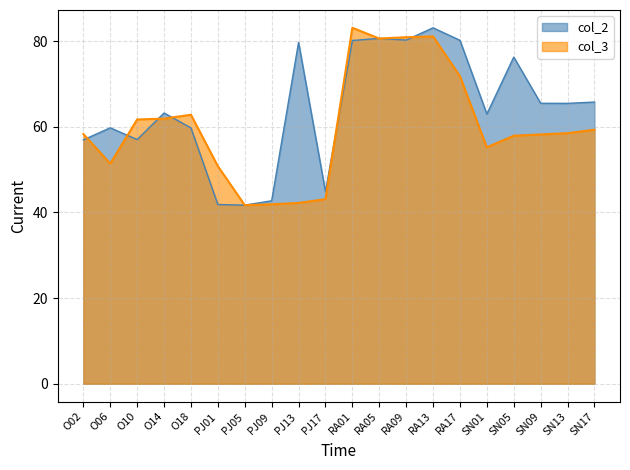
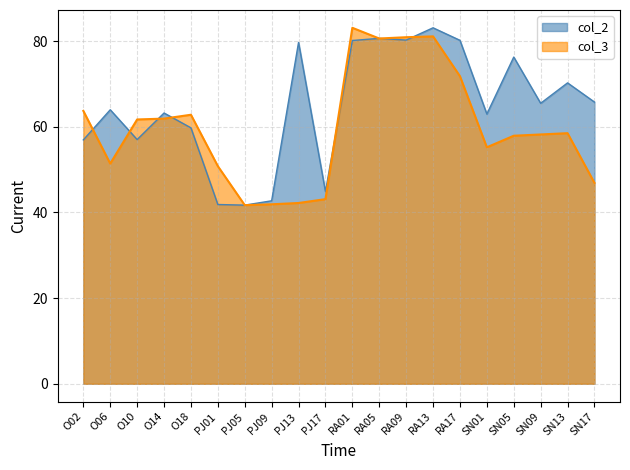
  {
    "col_2": {
      "O02": 57,
-     "O06": 60,
+     "O06": 64,
      "O10": 57,
      "O14": 63,
      "O18": 60,
      "PJ01": 42,
      "PJ09": 43,
      "PJ13": 80,
      "PJ17": 45,
      "RA01": 80,
      "RA09": 80,
      "RA13": 83,
      "RA17": 80,
      "SN01": 63,
      "SN05": 76,
      "SN09": 65,
-     "SN13": 65,
+     "SN13": 70,
      "SN17": 66
    },
    "col_3": {
-     "O02": 58,
+     "O02": 64,
      "O06": 51,
      "O10": 62,
      "O14": 62,
      "O18": 63,
      "PJ01": 51,
      "PJ09": 42,
      "PJ13": 42,
      "PJ17": 43,
      "RA01": 83,
      "RA09": 81,
      "RA13": 81,
      "RA17": 72,
      "SN01": 55,
      "SN05": 58,
      "SN09": 58,
      "SN13": 59,
-     "SN17": 59
+     "SN17": 47
    }
  }
